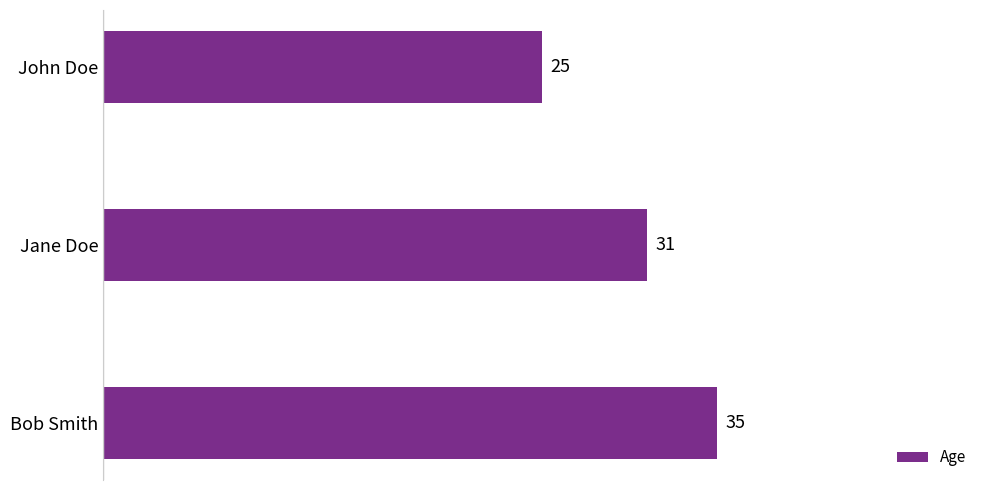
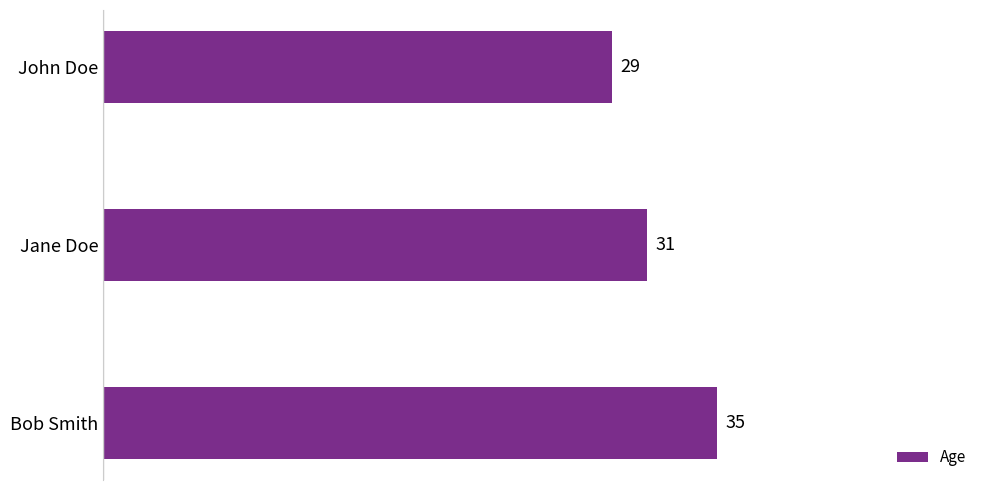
  {
-   "John Doe": 25,
+   "John Doe": 29,
    "Jane Doe": 31,
    "Bob Smith": 35
  }
